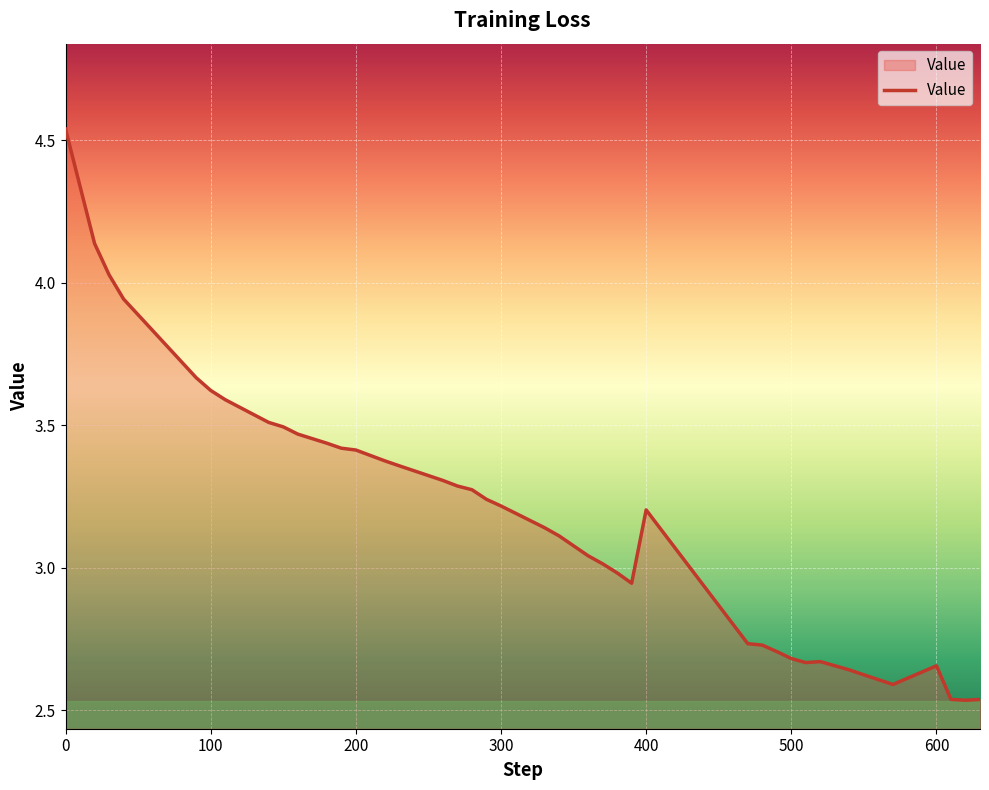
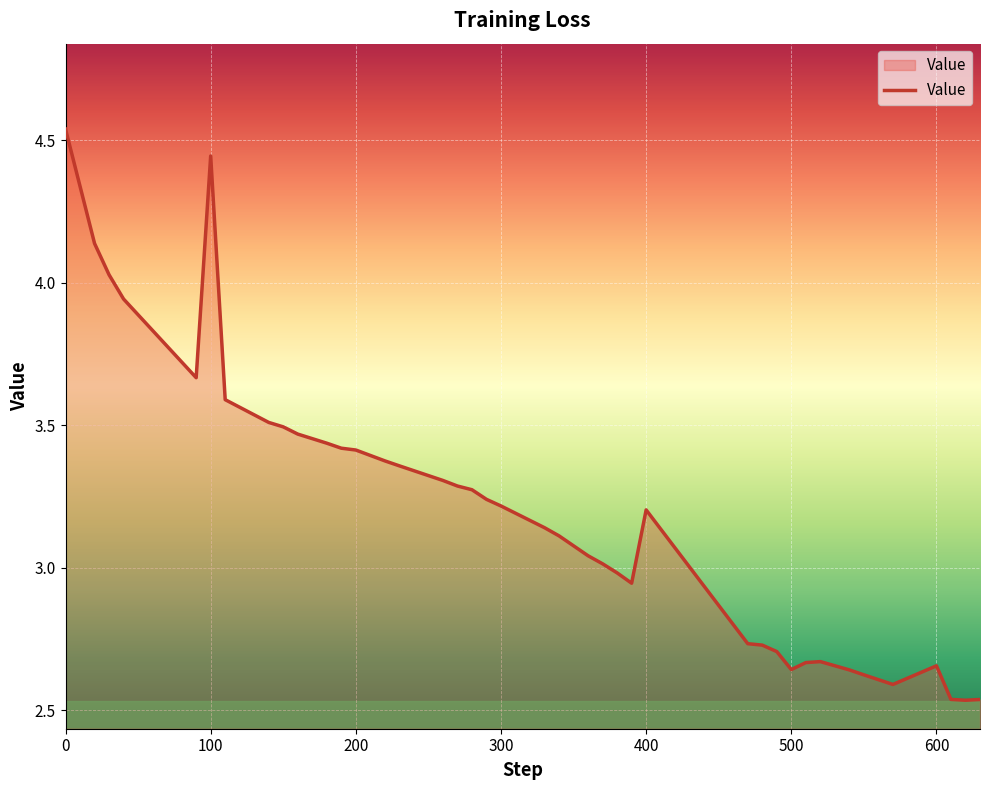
  {
    "0": 4.54,
-   "100": 3.62,
+   "100": 4.45,
    "200": 3.41,
    "300": 3.22,
    "400": 3.20,
-   "500": 2.68,
+   "500": 2.64,
    "600": 2.66
  }
